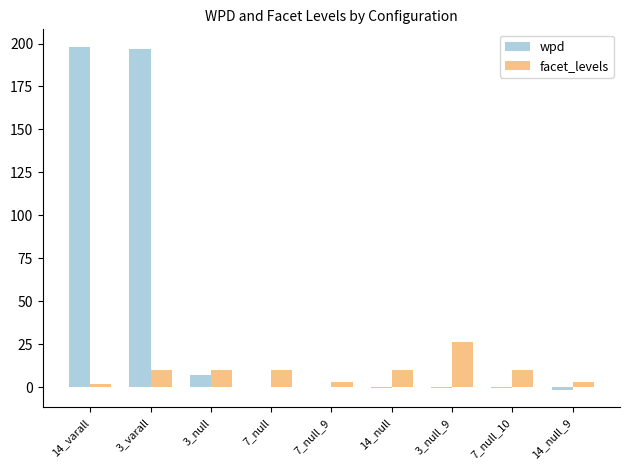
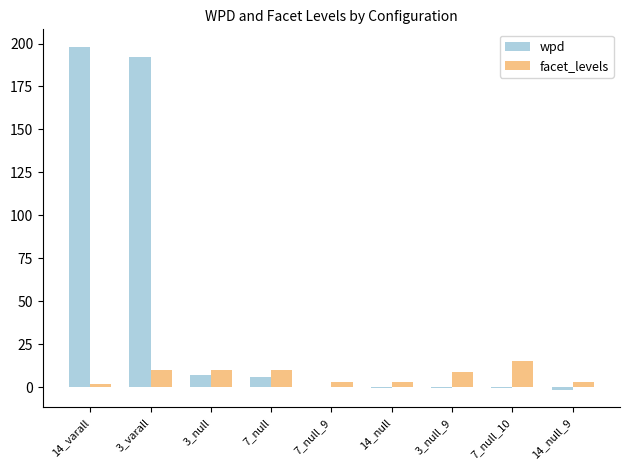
  {
    "wpd": {
      "14_varall": 198,
-     "3_varall": 197,
+     "3_varall": 192,
      "3_null": 7,
-     "7_null": 0,
+     "7_null": 6,
      "14_null_9": -2
    },
    "facet_levels": {
      "14_varall": 2,
      "3_varall": 10,
      "3_null": 10,
      "7_null": 10,
      "7_null_9": 3,
-     "14_null": 10,
-     "3_null_9": 26,
-     "7_null_10": 10,
+     "14_null": 3,
+     "3_null_9": 9,
+     "7_null_10": 15,
      "14_null_9": 3
    }
  }
